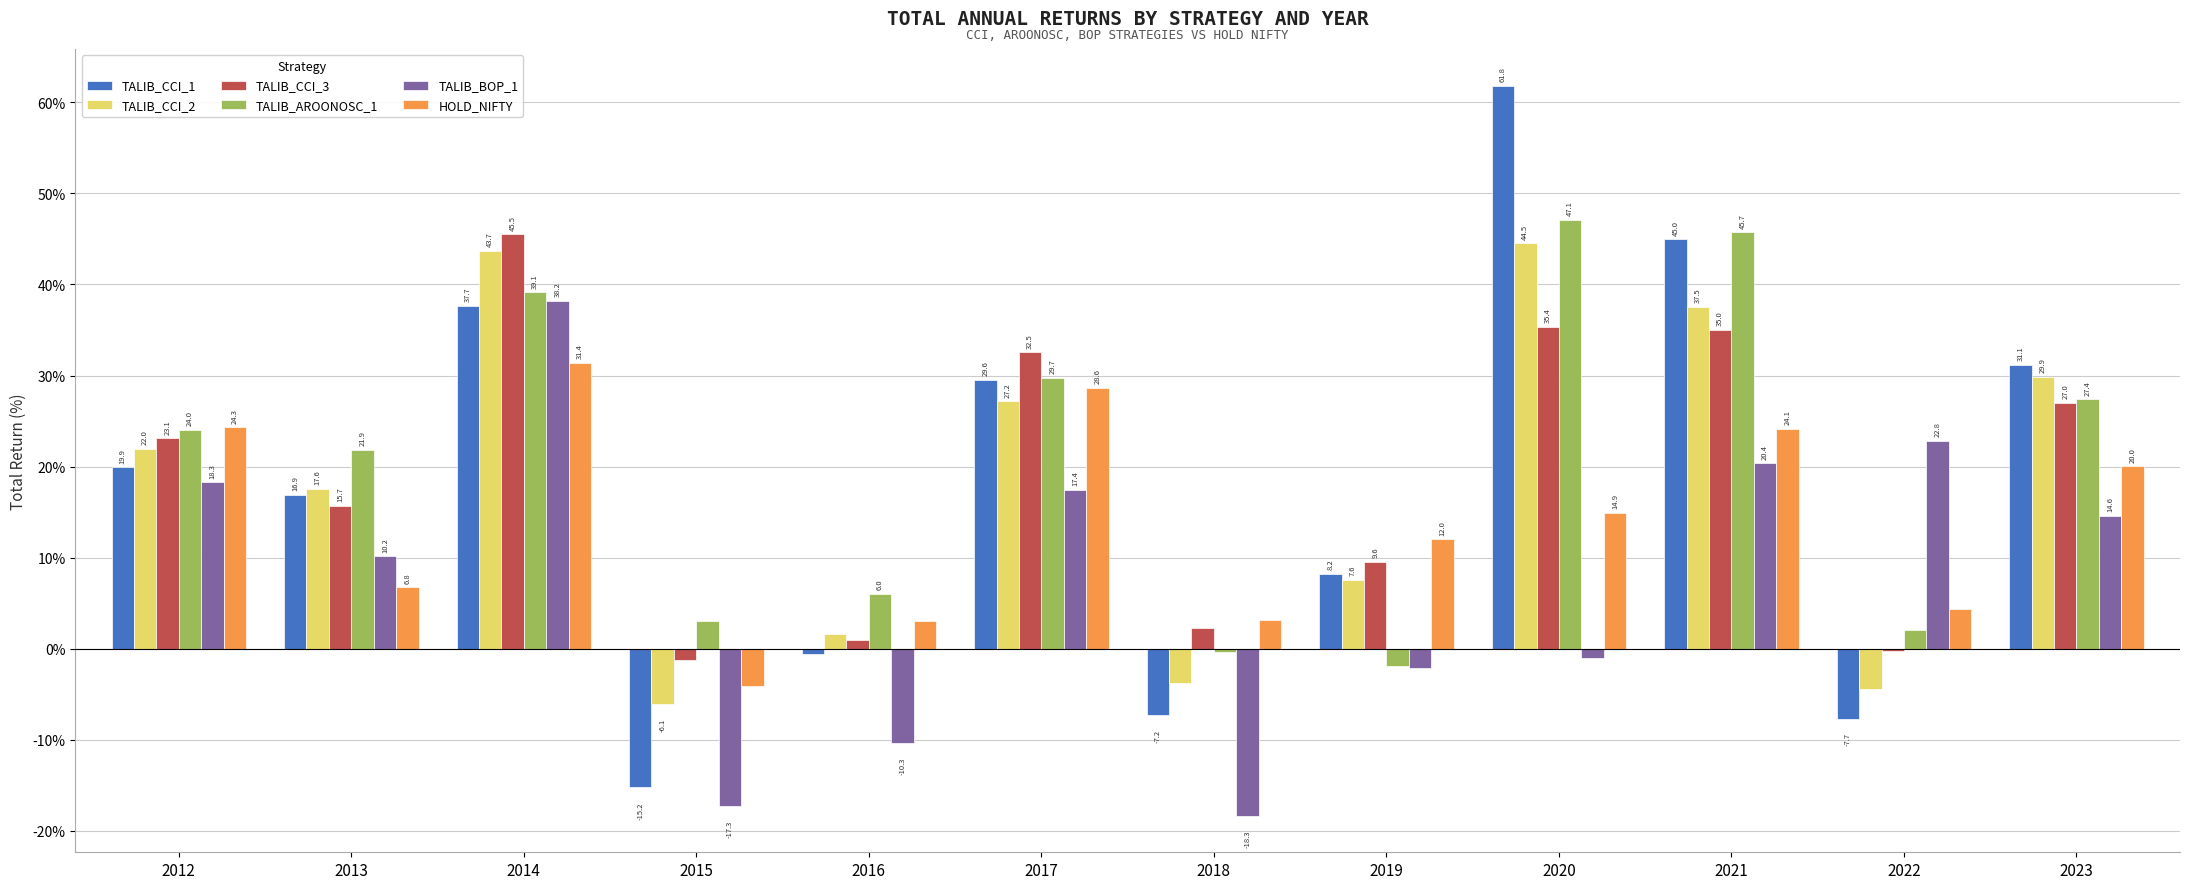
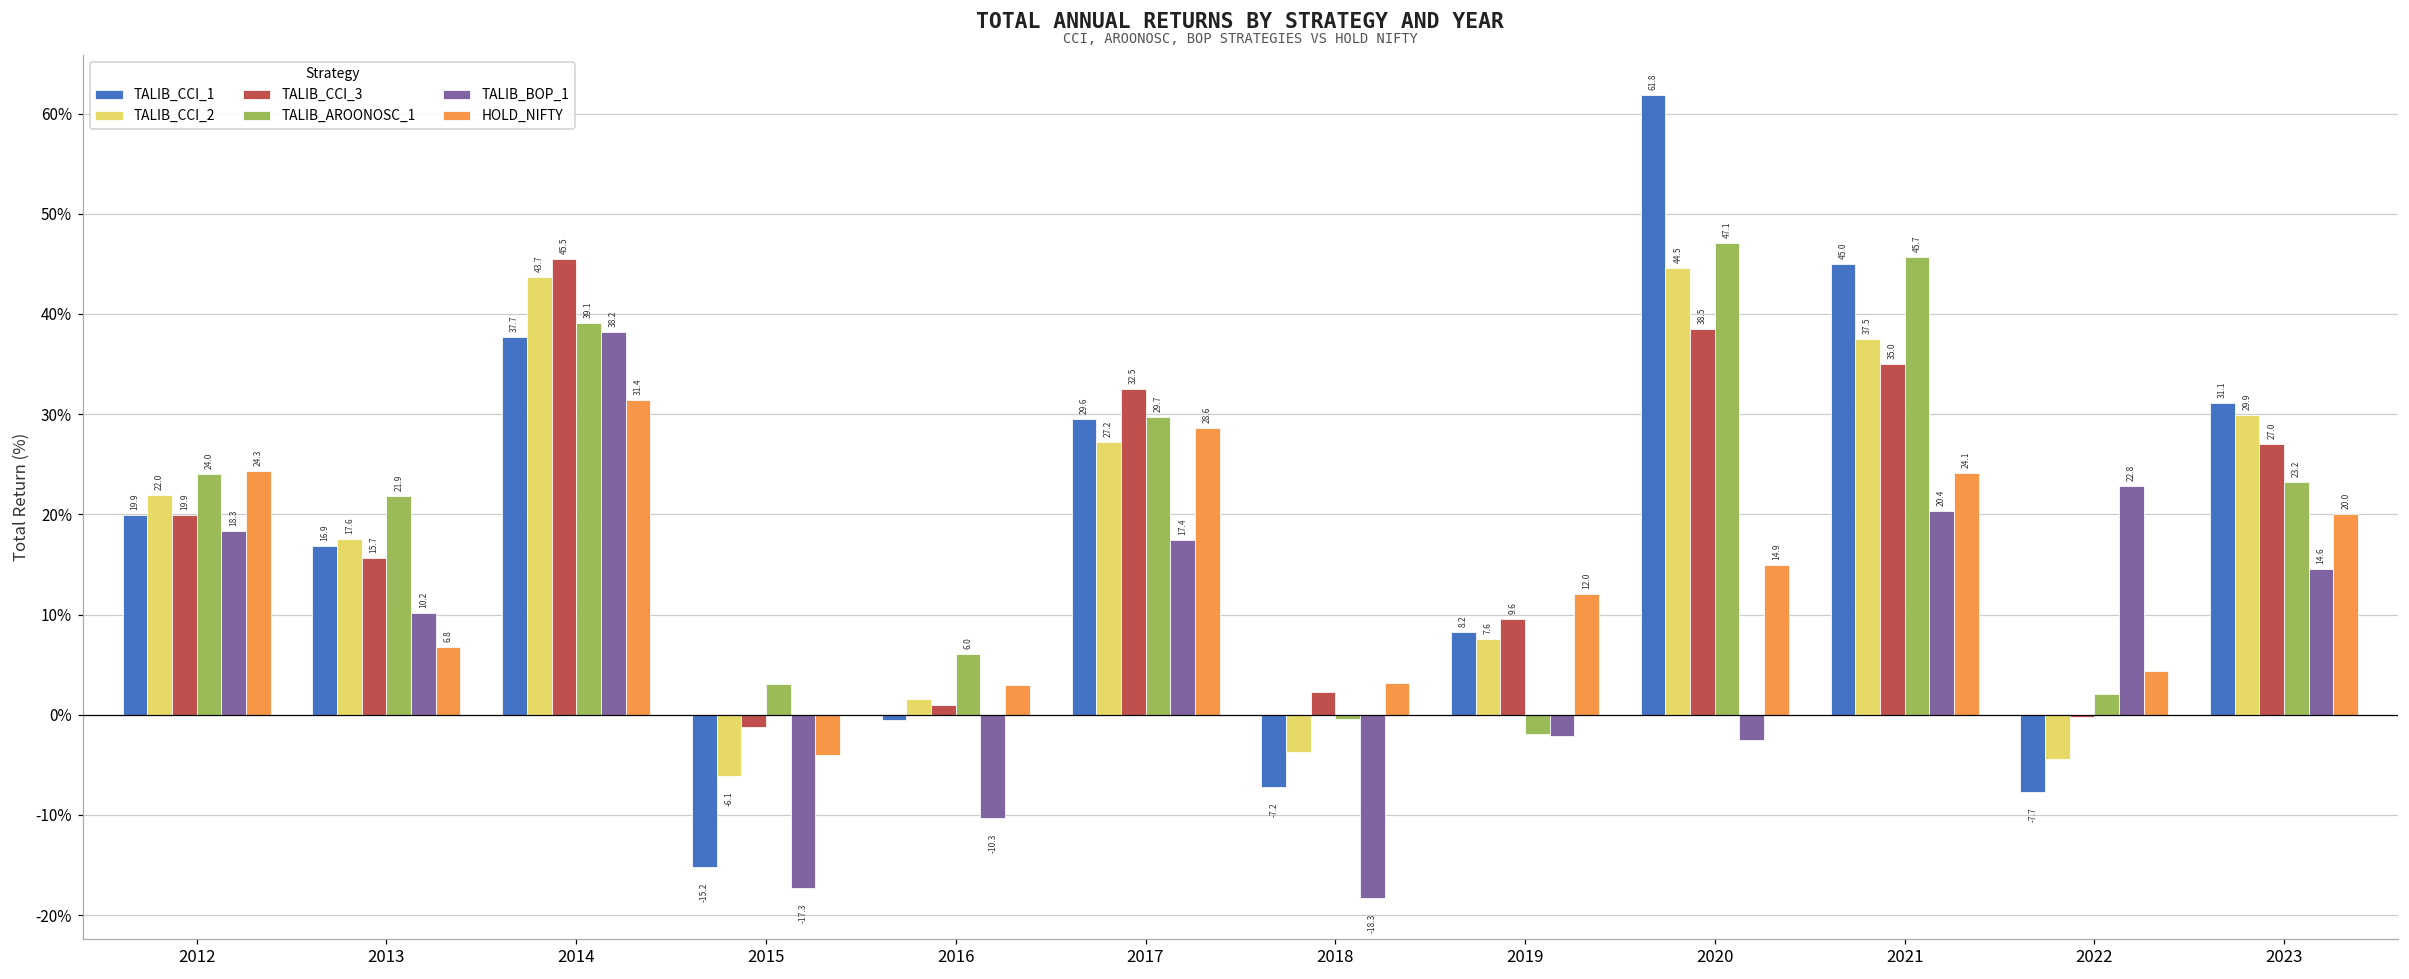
  {
    "TALIB_CCI_1": {
      "2012": "19.9",
      "2013": "16.9",
      "2014": "37.7",
      "2015": "-15.2",
      "2017": "29.6",
      "2018": "-7.2",
      "2019": "8.2",
      "2020": "61.8",
      "2021": "45.0",
      "2022": "-7.7",
      "2023": "31.1"
    },
    "TALIB_CCI_2": {
      "2012": "22.0",
      "2013": "17.6",
      "2014": "43.7",
      "2015": "-6.1",
      "2017": "27.2",
      "2019": "7.6",
      "2020": "44.5",
      "2021": "37.5",
      "2023": "29.9"
    },
    "TALIB_CCI_3": {
-     "2012": "23.1",
+     "2012": "19.9",
      "2013": "15.7",
      "2014": "45.5",
      "2017": "32.5",
      "2019": "9.6",
-     "2020": "35.4",
+     "2020": "38.5",
      "2021": "35.0",
      "2023": "27.0"
    },
    "TALIB_AROONOSC_1": {
      "2012": "24.0",
      "2013": "21.9",
      "2014": "39.1",
      "2016": "6.0",
      "2017": "29.7",
      "2020": "47.1",
      "2021": "45.7",
-     "2023": "27.4"
+     "2023": "23.2"
    },
    "TALIB_BOP_1": {
      "2019": "-2%",
-     "2020": "-1%"
+     "2020": "-3%"
    },
    "HOLD_NIFTY": {
      "2012": "24.3",
      "2013": "6.8",
      "2014": "31.4",
      "2017": "28.6",
      "2019": "12.0",
      "2020": "14.9",
      "2021": "24.1",
      "2023": "20.0"
    }
  }
